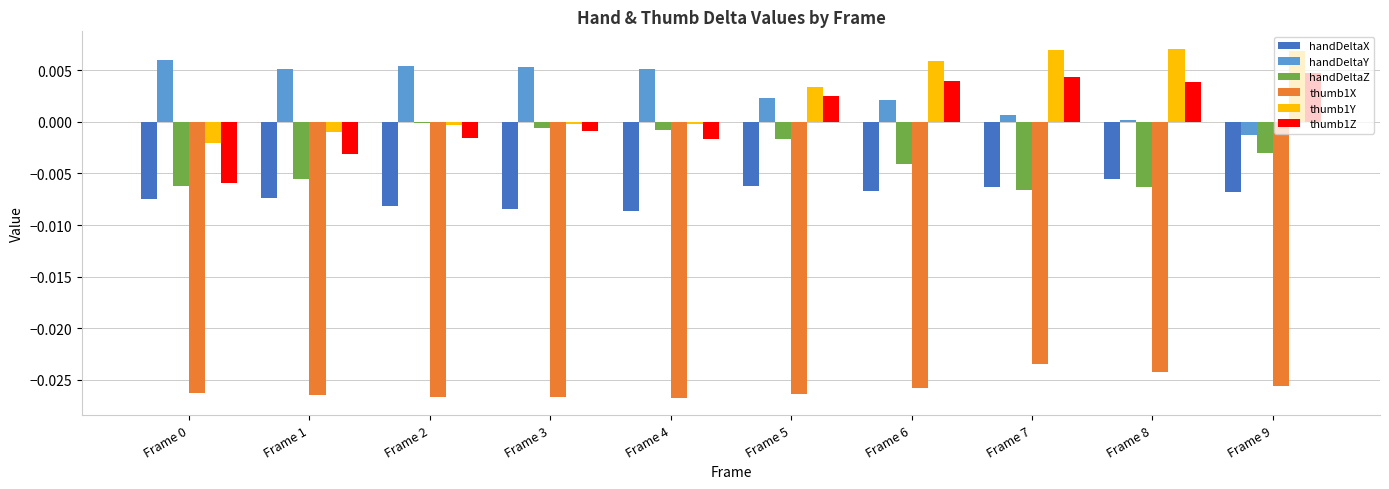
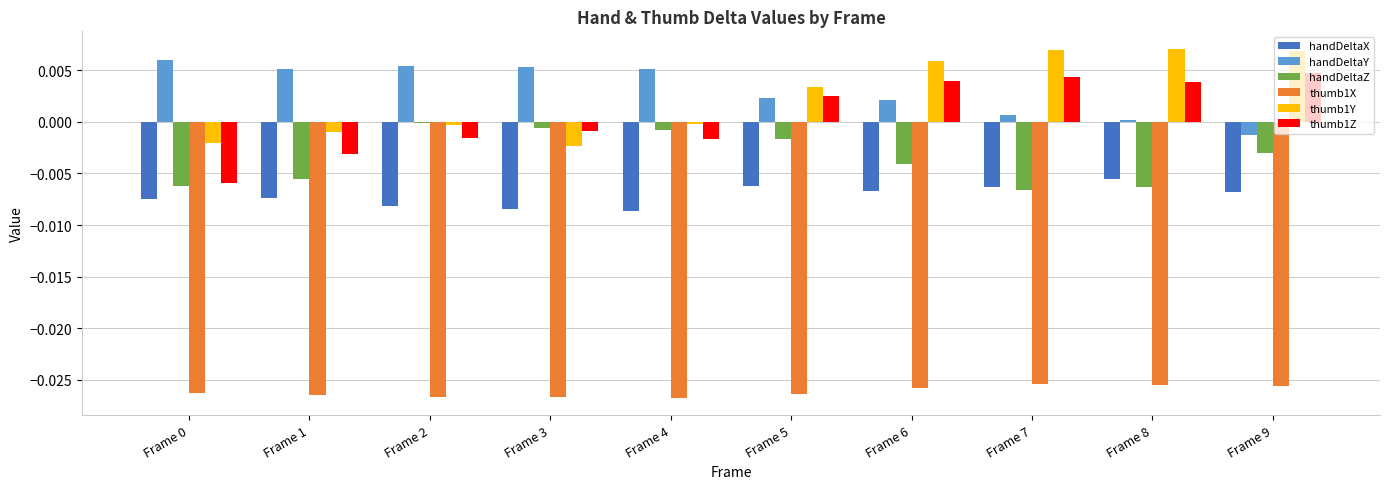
  {
    "handDeltaZ": {
      "Frame 0": -0.0062,
      "Frame 1": -0.0055,
      "Frame 3": -0.0006,
      "Frame 4": -0.0008,
      "Frame 5": -0.0017,
      "Frame 6": -0.0041,
      "Frame 7": -0.0066,
      "Frame 8": -0.0063,
      "Frame 9": -0.0030
    },
    "thumb1X": {
      "Frame 0": -0.0263,
      "Frame 1": -0.0265,
      "Frame 2": -0.0267,
      "Frame 3": -0.0267,
      "Frame 4": -0.0267,
      "Frame 5": -0.0264,
      "Frame 6": -0.0258,
-     "Frame 7": -0.0235,
-     "Frame 8": -0.0242,
+     "Frame 7": -0.0254,
+     "Frame 8": -0.0255,
      "Frame 9": -0.0256
    },
    "thumb1Y": {
      "Frame 0": -0.0021,
      "Frame 1": -0.0010,
      "Frame 2": -0.0003,
-     "Frame 3": -0.0002,
+     "Frame 3": -0.0023,
      "Frame 5": 0.0034,
      "Frame 6": 0.0059,
      "Frame 7": 0.0070,
      "Frame 8": 0.0071
    },
    "thumb1Z": {
      "Frame 0": -0.0059,
      "Frame 1": -0.0032,
      "Frame 2": -0.0016,
      "Frame 3": -0.0009,
      "Frame 4": -0.0017,
      "Frame 5": 0.0025,
      "Frame 6": 0.0040,
      "Frame 7": 0.0043,
      "Frame 8": 0.0039
    }
  }
